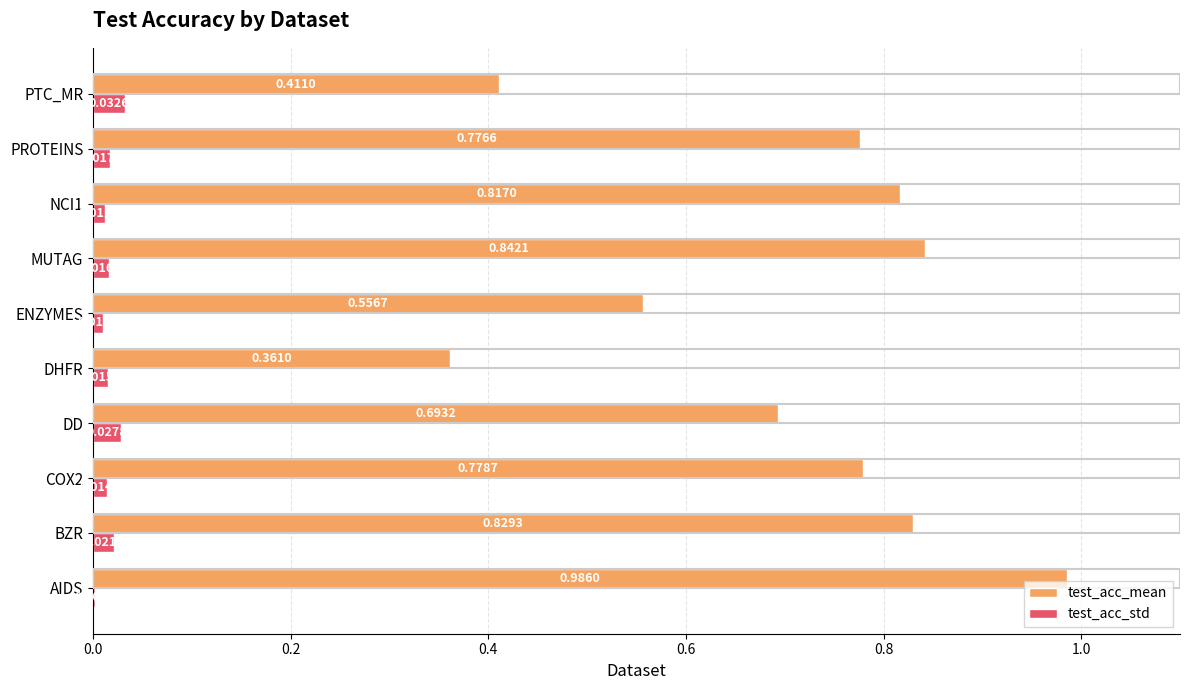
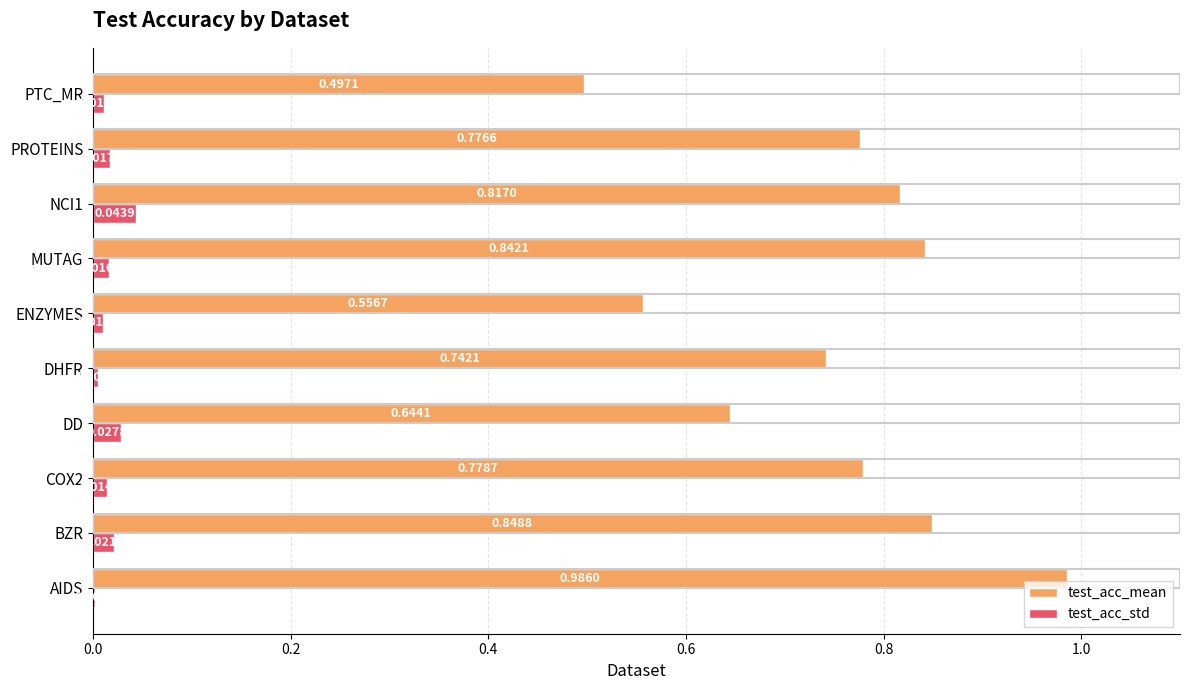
  {
    "test_acc_mean": {
-     "PTC_MR": 0.4110,
+     "PTC_MR": 0.4971,
      "PROTEINS": 0.7766,
      "NCI1": 0.8170,
      "MUTAG": 0.8421,
      "ENZYMES": 0.5567,
-     "DHFR": 0.3610,
-     "DD": 0.6932,
+     "DHFR": 0.7421,
+     "DD": 0.6441,
      "COX2": 0.7787,
-     "BZR": 0.8293,
+     "BZR": 0.8488,
      "AIDS": 0.9860
    },
    "test_acc_std": {
-     "PTC_MR": 0.03,
+     "PTC_MR": 0.01,
      "PROTEINS": 0.02,
-     "NCI1": 0.01,
+     "NCI1": 0.04,
      "MUTAG": 0.02,
      "ENZYMES": 0.01,
-     "DHFR": 0.02,
+     "DHFR": 0.00,
      "COX2": 0.01,
      "BZR": 0.02
    }
  }
